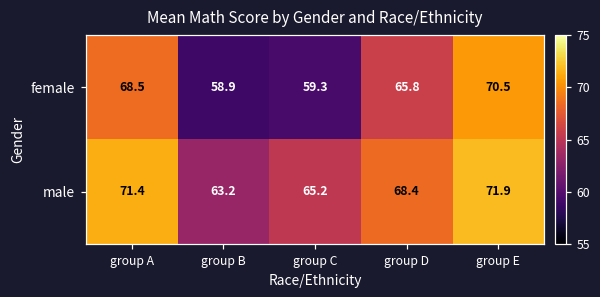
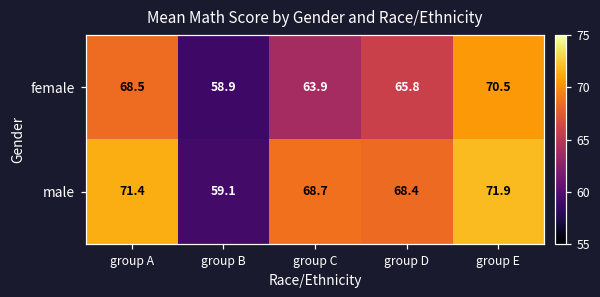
  {
    "female": {
      "group A": 68.5,
      "group B": 58.9,
-     "group C": 59.3,
+     "group C": 63.9,
      "group D": 65.8,
      "group E": 70.5
    },
    "male": {
      "group A": 71.4,
-     "group B": 63.2,
-     "group C": 65.2,
+     "group B": 59.1,
+     "group C": 68.7,
      "group D": 68.4,
      "group E": 71.9
    }
  }
